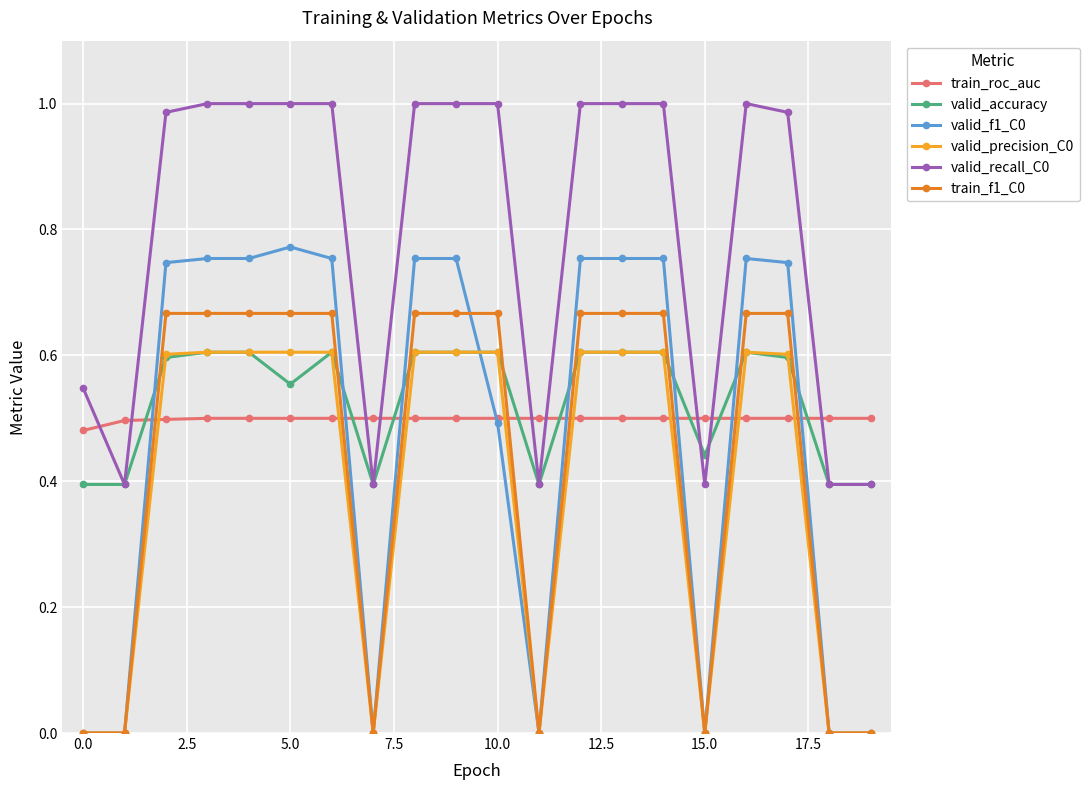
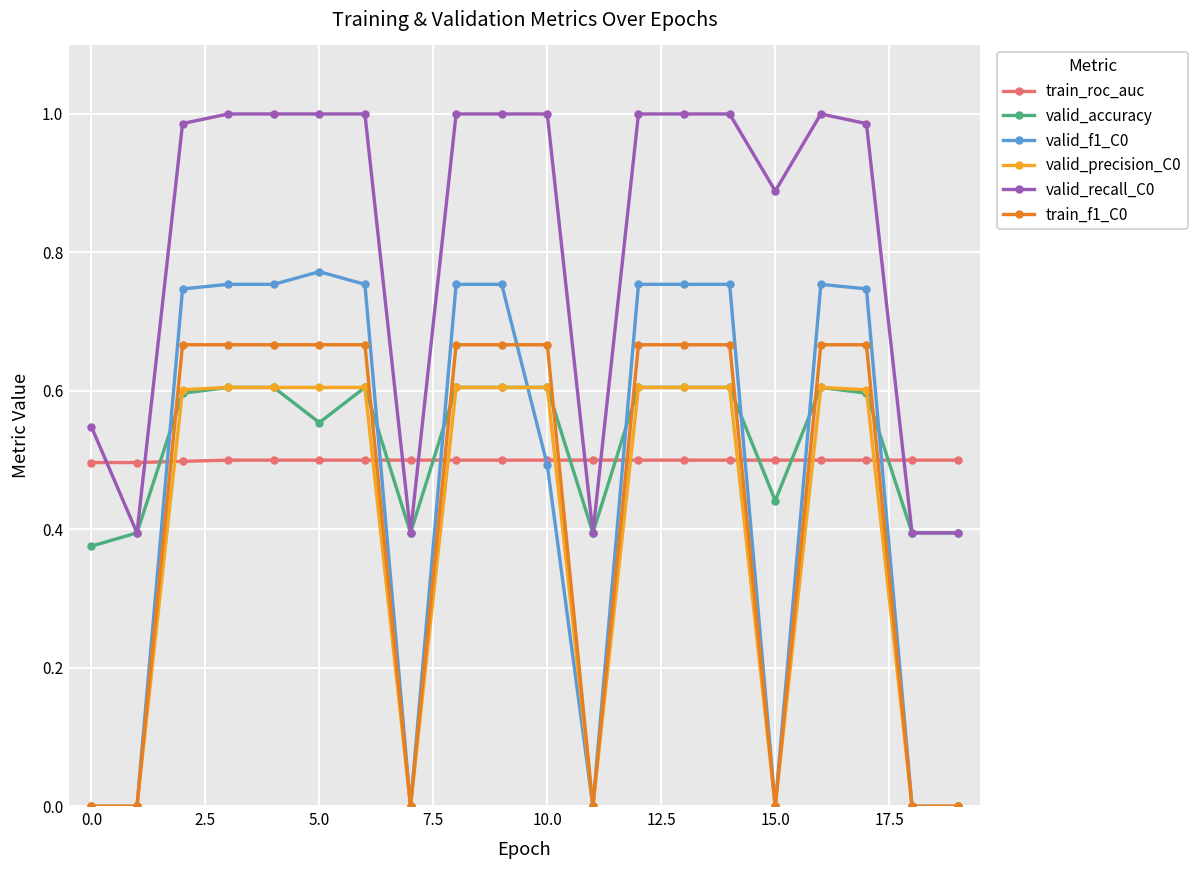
  {
    "train_roc_auc": {
-     "0.0": 0.48,
+     "0.0": 0.50,
      "5.0": 0.50,
      "10.0": 0.50,
      "15.0": 0.50
    },
    "valid_accuracy": {
-     "0.0": 0.39,
+     "0.0": 0.38,
      "5.0": 0.55,
      "15.0": 0.44
    },
    "valid_f1_C0": {
      "5.0": 0.77,
      "10.0": 0.49
    },
    "valid_recall_C0": {
      "0.0": 0.55,
      "5.0": 1.00,
      "10.0": 1.00,
-     "15.0": 0.39
+     "15.0": 0.89
    }
  }
